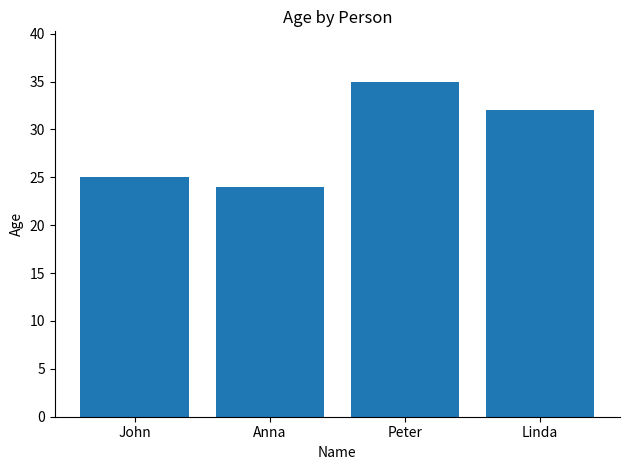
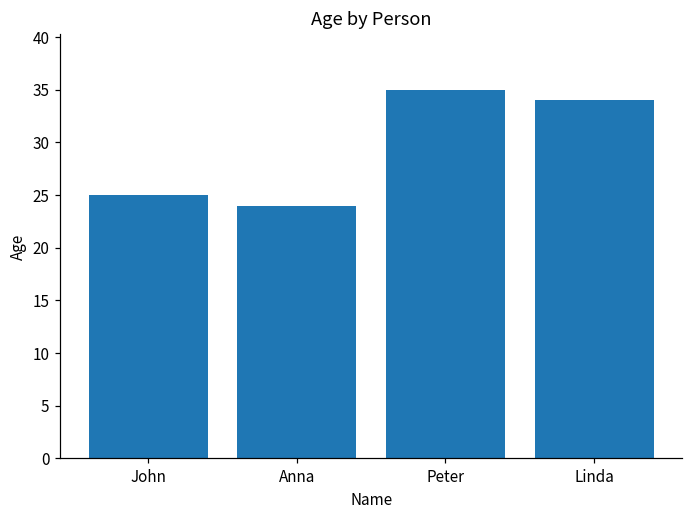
  {
    "John": 25,
    "Anna": 24,
    "Peter": 35,
-   "Linda": 32
+   "Linda": 34
  }
